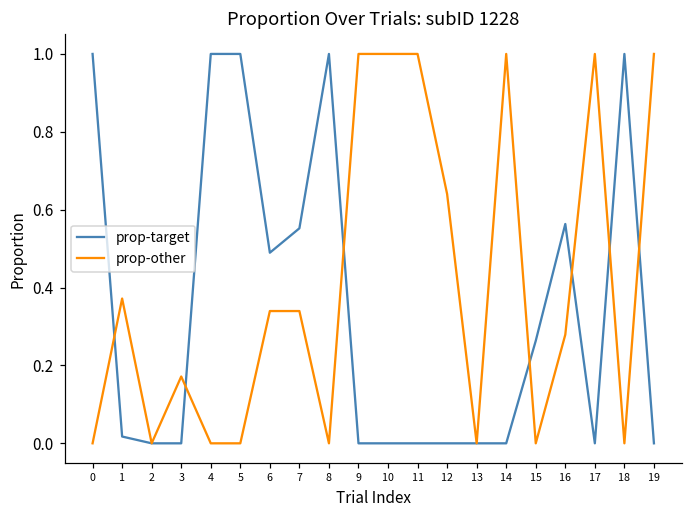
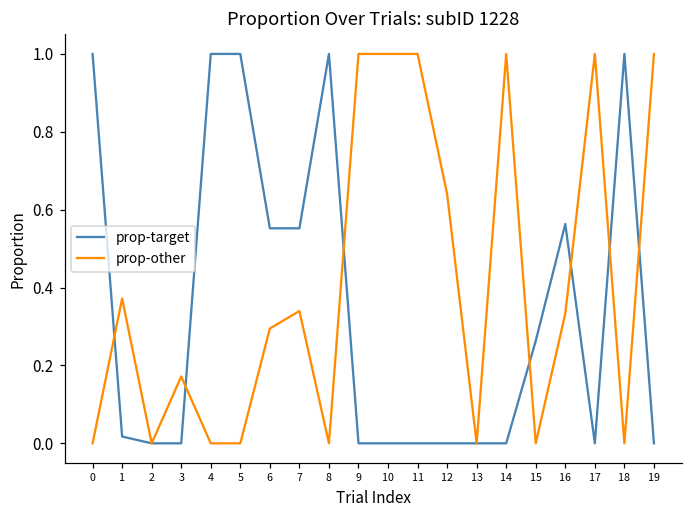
  {
    "prop-target": {
      "0": 1.00,
      "1": 0.02,
      "3": 0.00,
      "4": 1.00,
      "5": 1.00,
-     "6": 0.49,
+     "6": 0.55,
      "7": 0.55,
      "8": 1.00,
      "9": 0.00,
      "10": 0.00,
      "11": 0.00,
      "12": 0.00,
      "14": 0.00,
      "15": 0.26,
      "16": 0.56,
      "17": 0.00,
      "18": 1.00,
      "19": 0.00
    },
    "prop-other": {
      "0": 0.00,
      "1": 0.37,
      "3": 0.17,
      "4": 0.00,
      "5": 0.00,
-     "6": 0.34,
+     "6": 0.29,
      "7": 0.34,
      "8": 0.00,
      "9": 1.00,
      "10": 1.00,
      "11": 1.00,
      "12": 0.64,
      "14": 1.00,
      "15": 0.00,
-     "16": 0.28,
+     "16": 0.33,
      "17": 1.00,
      "18": 0.00,
      "19": 1.00
    }
  }
